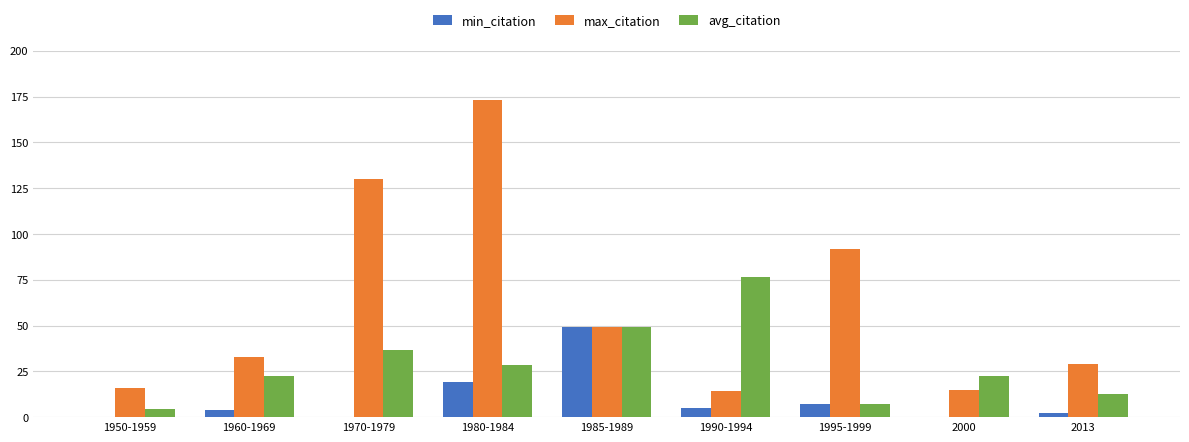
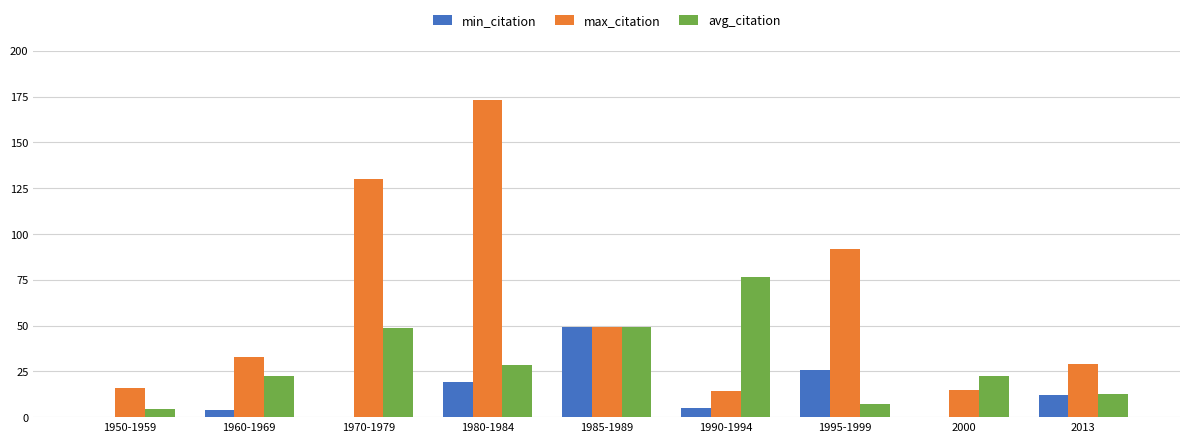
  {
    "min_citation": {
      "1950-1959": 0,
      "1960-1969": 4,
      "1970-1979": 0,
      "1980-1984": 19,
      "1985-1989": 49,
      "1990-1994": 5,
-     "1995-1999": 7,
+     "1995-1999": 26,
      "2000": 0,
-     "2013": 2
+     "2013": 12
    },
    "max_citation": {
      "1950-1959": 16,
      "1960-1969": 33,
      "1970-1979": 130,
      "1980-1984": 173,
      "1985-1989": 49,
      "1990-1994": 14,
      "1995-1999": 92,
      "2000": 15,
      "2013": 29
    },
    "avg_citation": {
      "1950-1959": 5,
      "1960-1969": 22,
-     "1970-1979": 37,
+     "1970-1979": 49,
      "1980-1984": 29,
      "1985-1989": 49,
      "1990-1994": 77,
      "1995-1999": 7,
      "2000": 23,
      "2013": 13
    }
  }
